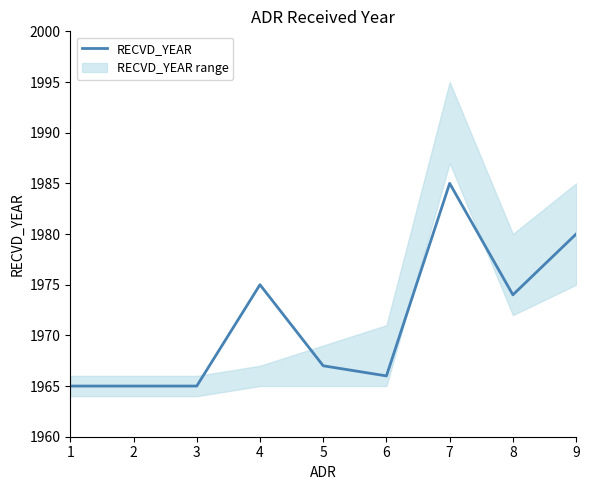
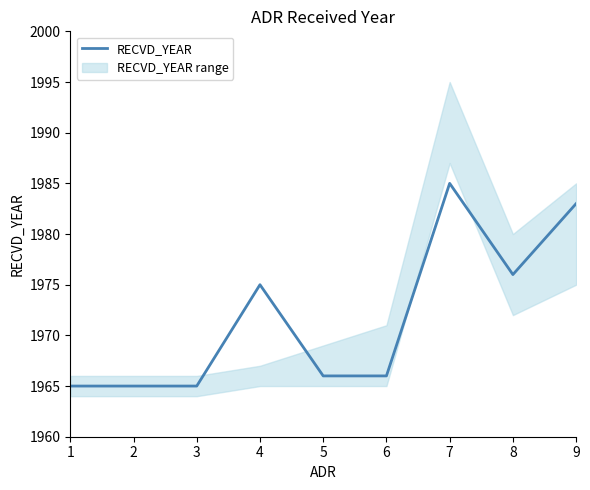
  {
    "RECVD_YEAR": {
      "1": 1965,
      "2": 1965,
      "3": 1965,
      "4": 1975,
-     "5": 1967,
+     "5": 1966,
      "6": 1966,
      "7": 1985,
-     "8": 1974,
-     "9": 1980
+     "8": 1976,
+     "9": 1983
    }
  }
